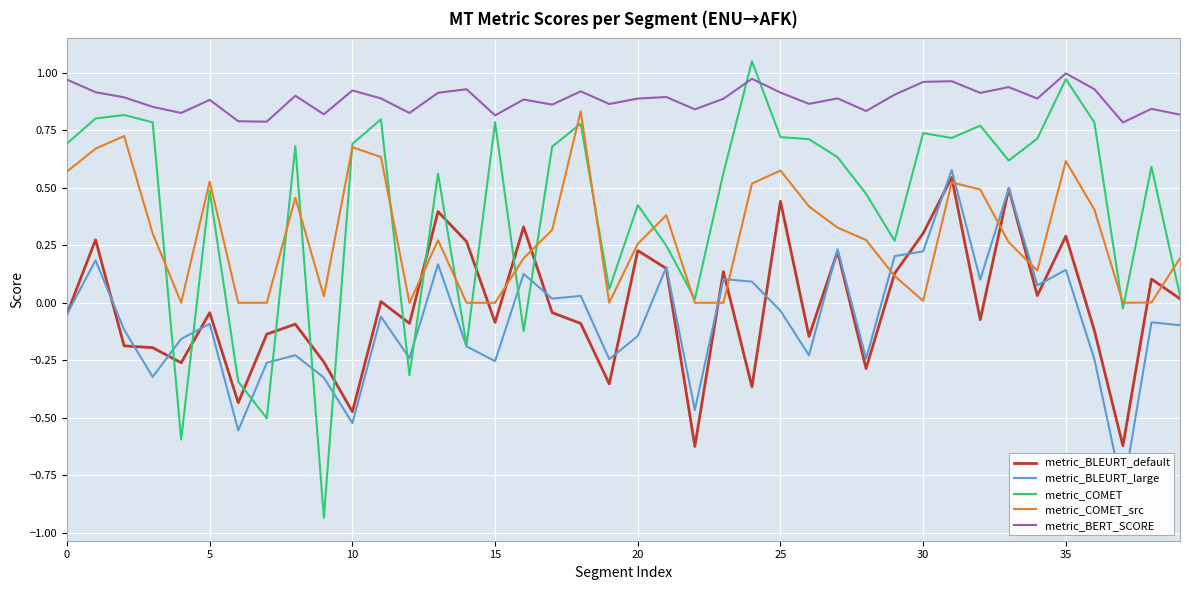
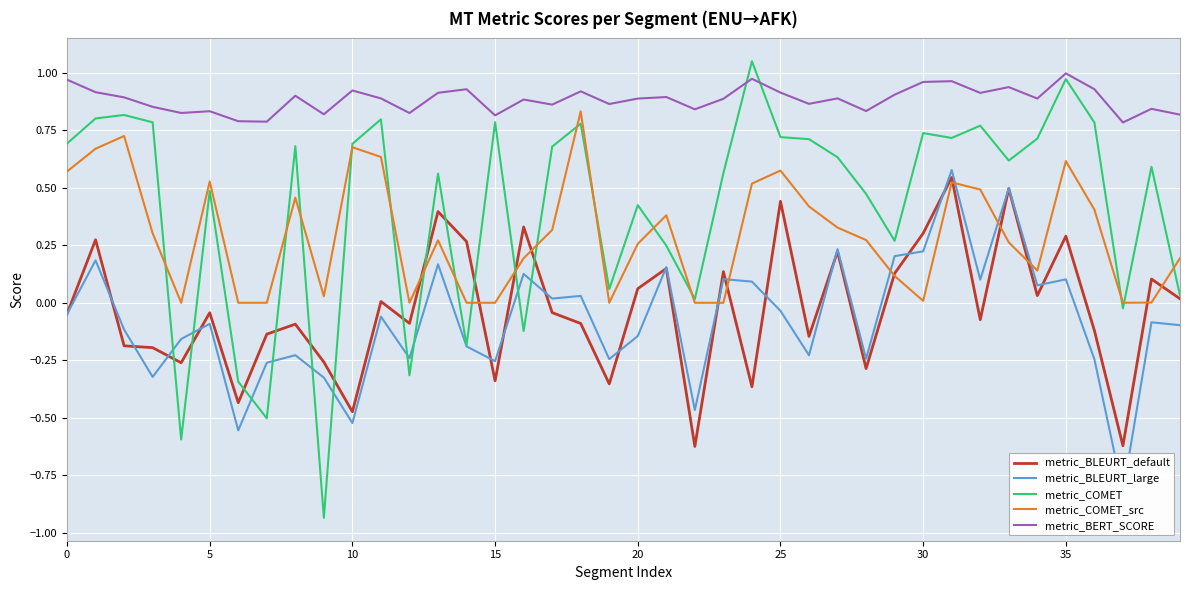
  {
    "metric_BLEURT_default": {
      "5": -0.04,
      "10": -0.47,
-     "15": -0.09,
-     "20": 0.23,
+     "15": -0.34,
+     "20": 0.06,
      "25": 0.44,
      "30": 0.30,
      "35": 0.29
    },
    "metric_BLEURT_large": {
      "5": -0.09,
      "10": -0.52,
      "15": -0.25,
      "20": -0.14,
      "25": -0.04,
      "30": 0.22,
-     "35": 0.14
+     "35": 0.10
    },
    "metric_COMET": {
      "0": 0.69,
      "5": 0.49,
      "10": 0.69,
      "15": 0.79,
      "20": 0.42,
      "25": 0.72,
      "30": 0.74,
      "35": 0.97
    },
    "metric_COMET_src": {
      "0": 0.57,
      "5": 0.53,
      "10": 0.68,
      "15": 0.00,
      "20": 0.26,
      "25": 0.58,
      "30": 0.01,
      "35": 0.62
    },
    "metric_BERT_SCORE": {
      "0": 0.97,
-     "5": 0.88,
+     "5": 0.83,
      "10": 0.92,
      "15": 0.82,
      "20": 0.89,
      "25": 0.91,
      "30": 0.96,
      "35": 1.00
    }
  }
